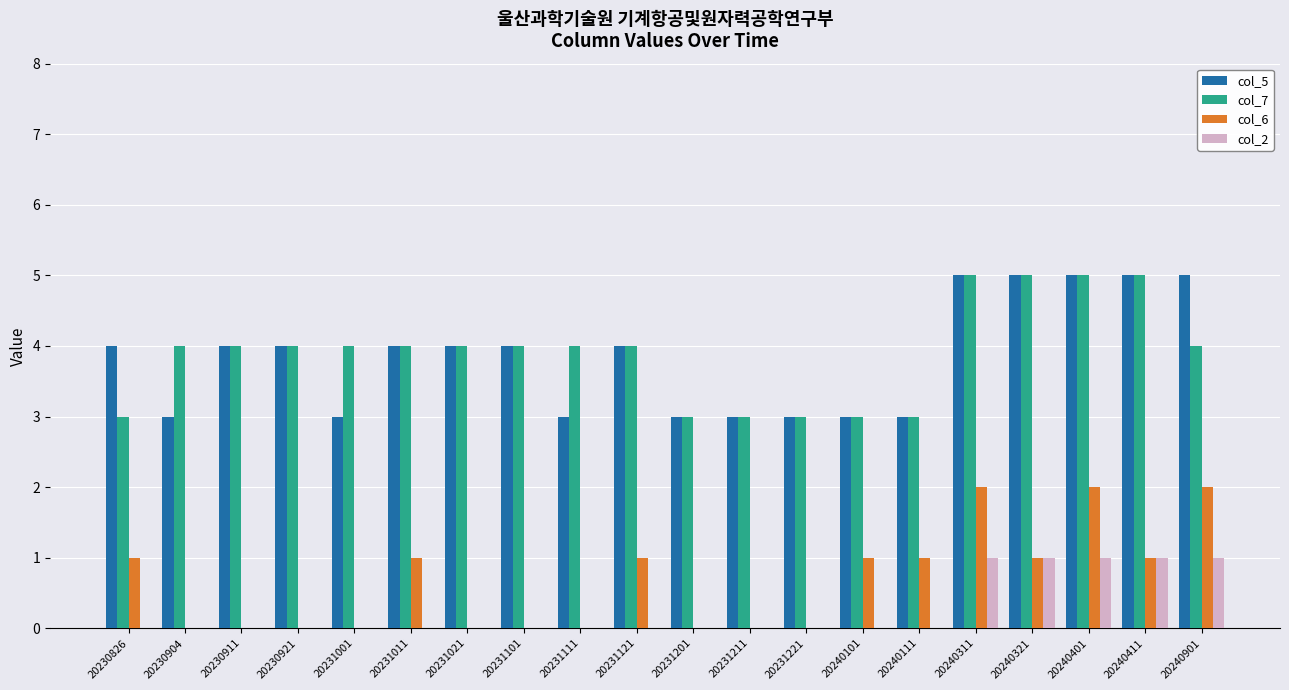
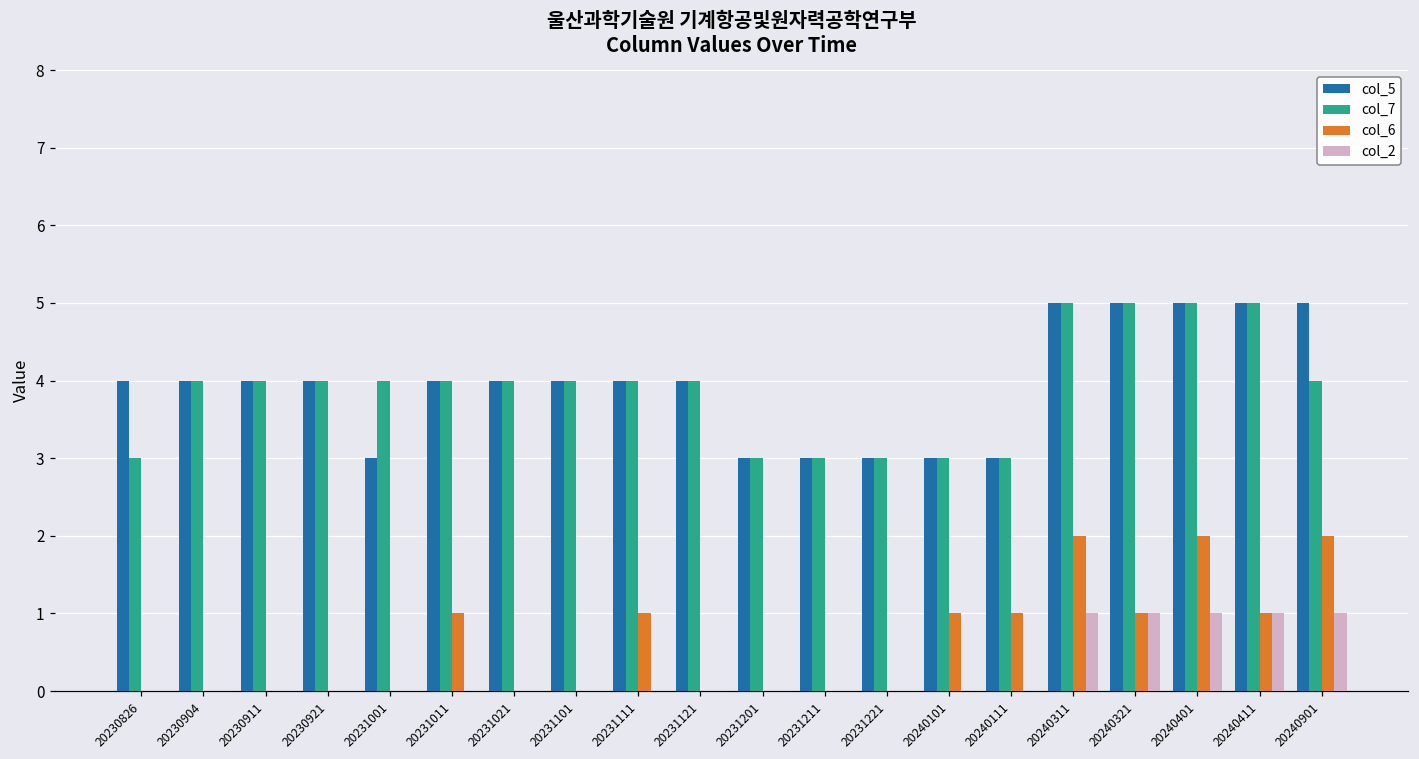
  {
    "col_5": {
      "20230826": 4,
-     "20230904": 3,
+     "20230904": 4,
      "20230911": 4,
      "20230921": 4,
      "20231001": 3,
      "20231011": 4,
      "20231021": 4,
      "20231101": 4,
-     "20231111": 3,
+     "20231111": 4,
      "20231121": 4,
      "20231201": 3,
      "20231211": 3,
      "20231221": 3,
      "20240101": 3,
      "20240111": 3,
      "20240311": 5,
      "20240321": 5,
      "20240401": 5,
      "20240411": 5,
      "20240901": 5
    },
    "col_7": {
      "20230826": 3,
      "20230904": 4,
      "20230911": 4,
      "20230921": 4,
      "20231001": 4,
      "20231011": 4,
      "20231021": 4,
      "20231101": 4,
      "20231111": 4,
      "20231121": 4,
      "20231201": 3,
      "20231211": 3,
      "20231221": 3,
      "20240101": 3,
      "20240111": 3,
      "20240311": 5,
      "20240321": 5,
      "20240401": 5,
      "20240411": 5,
      "20240901": 4
    },
    "col_6": {
-     "20230826": 1,
+     "20230826": 0,
      "20230904": 0,
      "20230911": 0,
      "20230921": 0,
      "20231001": 0,
      "20231011": 1,
      "20231021": 0,
      "20231101": 0,
-     "20231111": 0,
-     "20231121": 1,
+     "20231111": 1,
+     "20231121": 0,
      "20231201": 0,
      "20231211": 0,
      "20231221": 0,
      "20240101": 1,
      "20240111": 1,
      "20240311": 2,
      "20240321": 1,
      "20240401": 2,
      "20240411": 1,
      "20240901": 2
    },
    "col_2": {
      "20230826": 0,
      "20230904": 0,
      "20230911": 0,
      "20230921": 0,
      "20231001": 0,
      "20231011": 0,
      "20231021": 0,
      "20231101": 0,
      "20231111": 0,
      "20231121": 0,
      "20231201": 0,
      "20231211": 0,
      "20231221": 0,
      "20240101": 0,
      "20240111": 0,
      "20240311": 1,
      "20240321": 1,
      "20240401": 1,
      "20240411": 1,
      "20240901": 1
    }
  }
